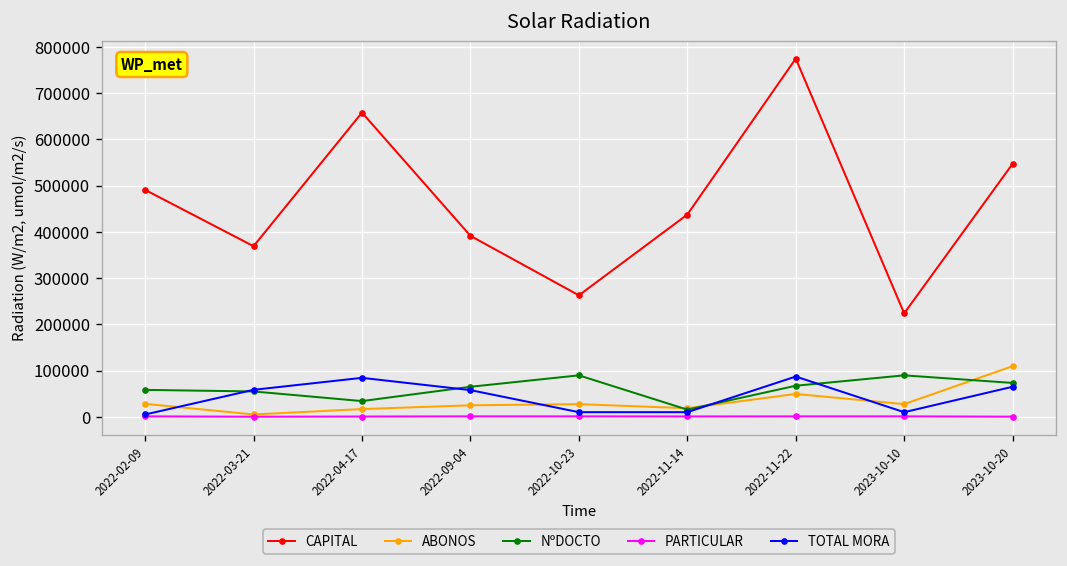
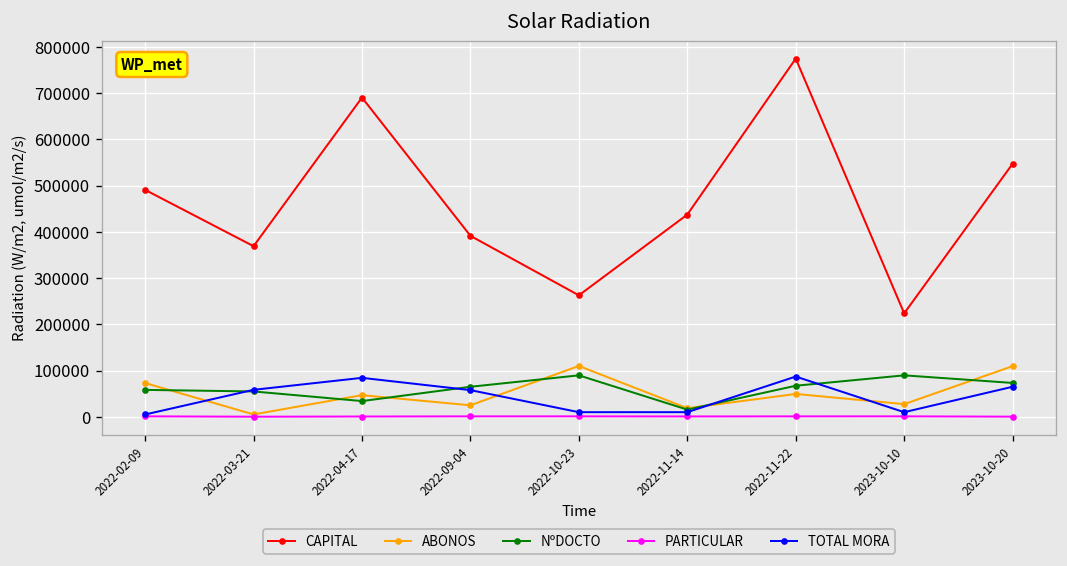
  {
    "CAPITAL": {
      "2022-02-09": 490000,
      "2022-03-21": 370000,
-     "2022-04-17": 660000,
+     "2022-04-17": 690000,
      "2022-09-04": 390000,
      "2022-10-23": 260000,
      "2022-11-14": 440000,
      "2022-11-22": 770000,
      "2023-10-10": 220000,
      "2023-10-20": 550000
    },
    "ABONOS": {
-     "2022-02-09": 30000,
-     "2022-04-17": 20000,
+     "2022-02-09": 70000,
+     "2022-04-17": 50000,
      "2022-09-04": 20000,
-     "2022-10-23": 30000,
+     "2022-10-23": 110000,
      "2022-11-22": 50000,
      "2023-10-10": 30000,
      "2023-10-20": 110000
    },
    "NºDOCTO": {
      "2022-02-09": 60000,
      "2022-04-17": 30000,
      "2022-09-04": 60000,
      "2022-10-23": 90000,
      "2022-11-22": 70000,
      "2023-10-10": 90000,
      "2023-10-20": 70000
    },
    "PARTICULAR": {
      "2022-04-17": 0,
      "2022-09-04": 0,
      "2022-10-23": 0,
      "2022-11-14": 0,
      "2022-11-22": 0,
      "2023-10-10": 0,
      "2023-10-20": 0
    },
    "TOTAL MORA": {
      "2022-04-17": 80000,
      "2022-09-04": 60000,
      "2022-10-23": 10000,
      "2022-11-22": 90000,
      "2023-10-10": 10000,
      "2023-10-20": 60000
    }
  }
